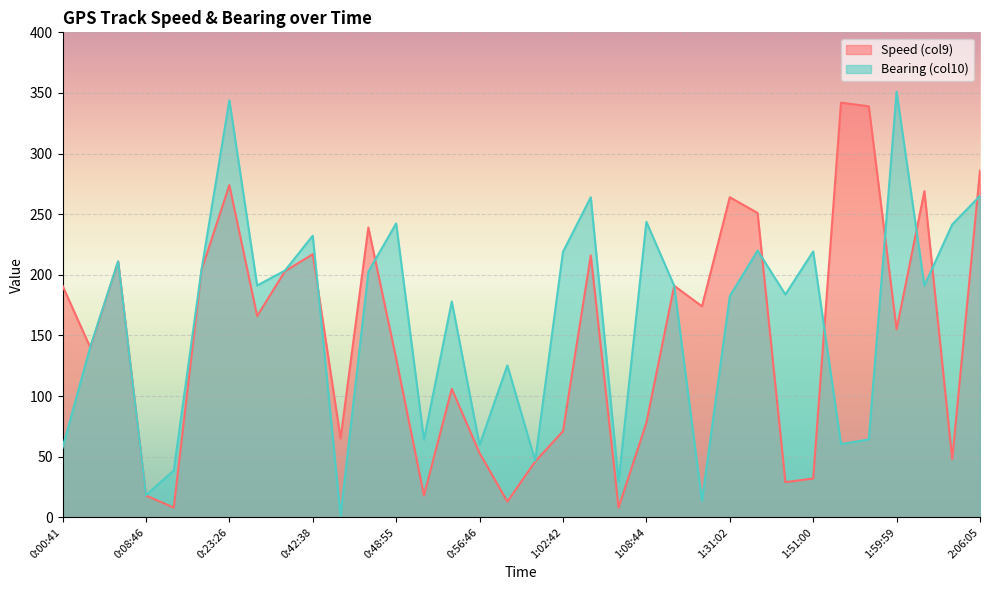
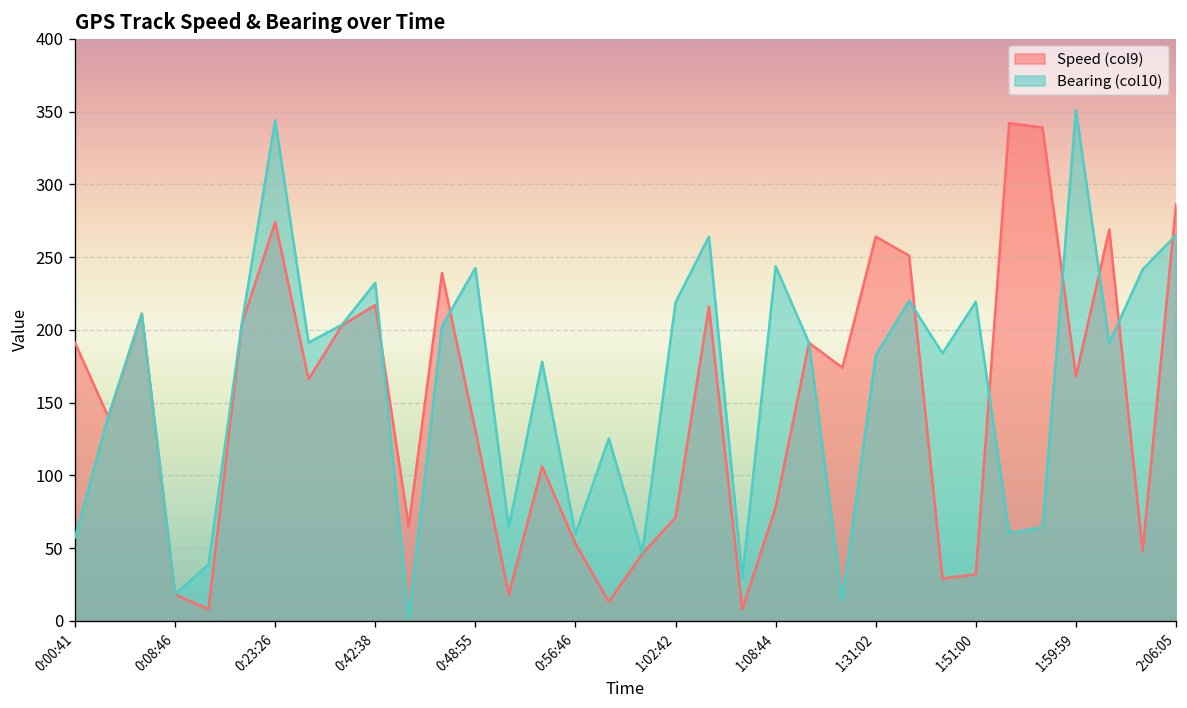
  {
    "Speed (col9)": {
      "0:00:41": 191,
      "0:23:26": 274,
      "0:42:38": 217,
      "0:48:55": 131,
      "0:56:46": 53,
      "1:02:42": 71,
      "1:08:44": 78,
      "1:31:02": 264,
      "1:51:00": 32,
-     "1:59:59": 155,
+     "1:59:59": 168,
      "2:06:05": 286
    },
    "Bearing (col10)": {
      "0:00:41": 57,
      "0:23:26": 344,
      "0:42:38": 232,
      "0:48:55": 242,
      "0:56:46": 60,
      "1:02:42": 219,
      "1:08:44": 244,
      "1:31:02": 182,
      "1:51:00": 219,
      "1:59:59": 351,
      "2:06:05": 265
    }
  }
